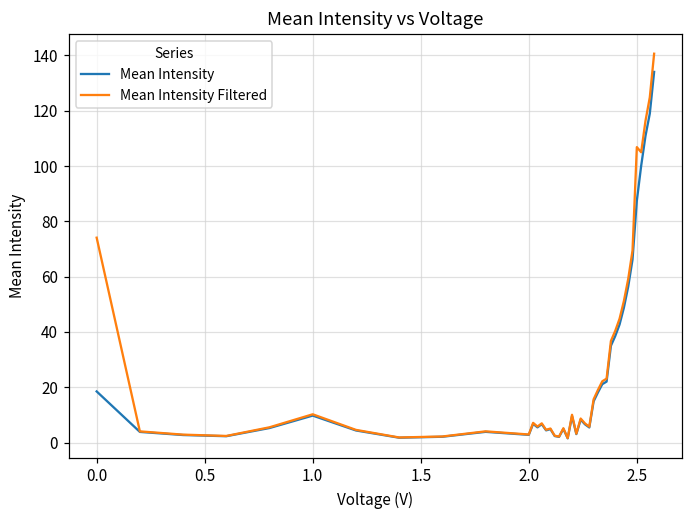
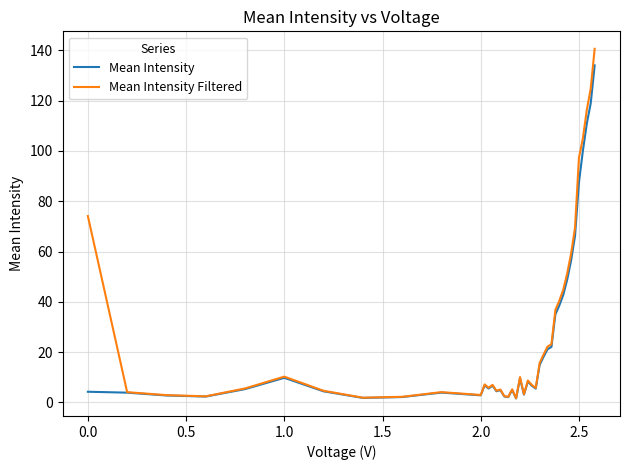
  {
    "Mean Intensity": {
-     "0.0": 18,
+     "0.0": 4,
      "2.5": 87
    },
    "Mean Intensity Filtered": {
      "0.0": 74,
-     "2.5": 107
+     "2.5": 97
    }
  }
